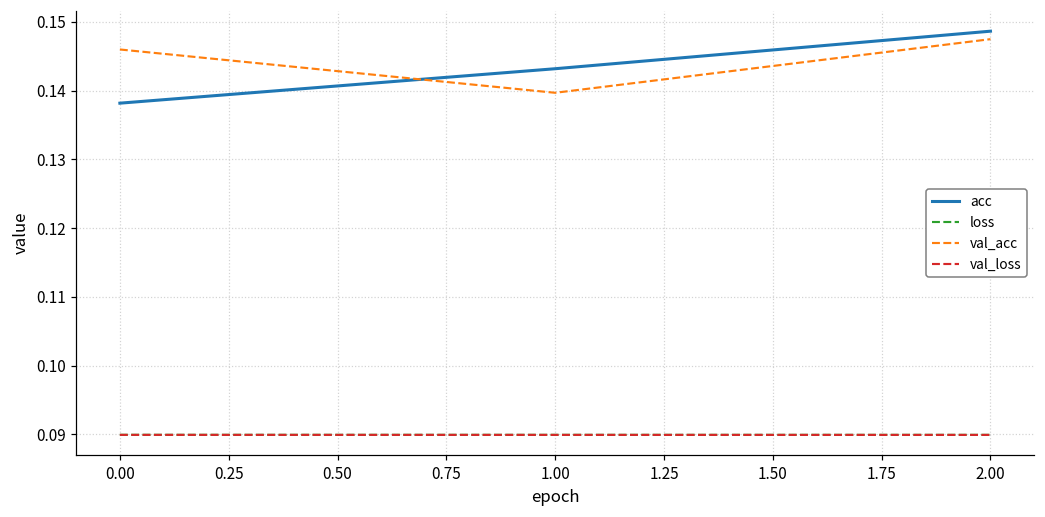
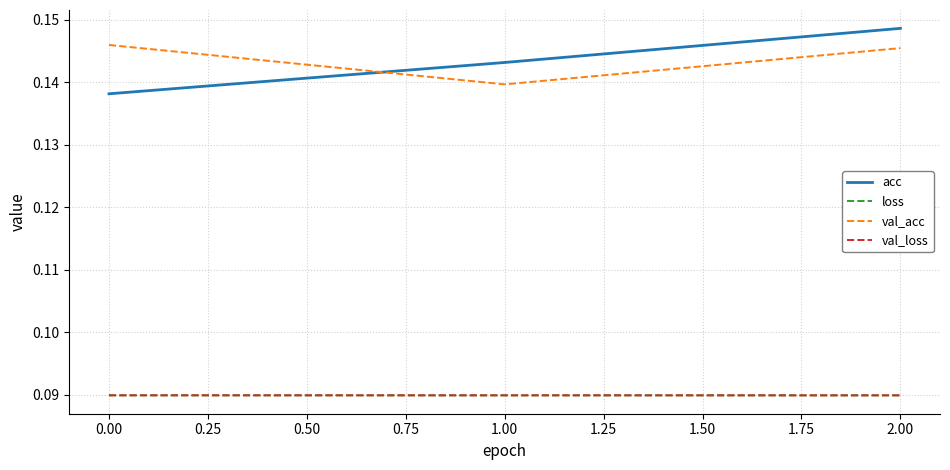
  {
    "acc": {
      "0.00": 0.138,
      "1.00": 0.143,
      "2.00": 0.149
    },
    "val_loss": {
      "0.00": 0.090,
      "1.00": 0.090,
      "2.00": 0.090
    },
    "val_acc": {
      "0.00": 0.146,
      "1.00": 0.140,
-     "2.00": 0.148
+     "2.00": 0.146
    }
  }
